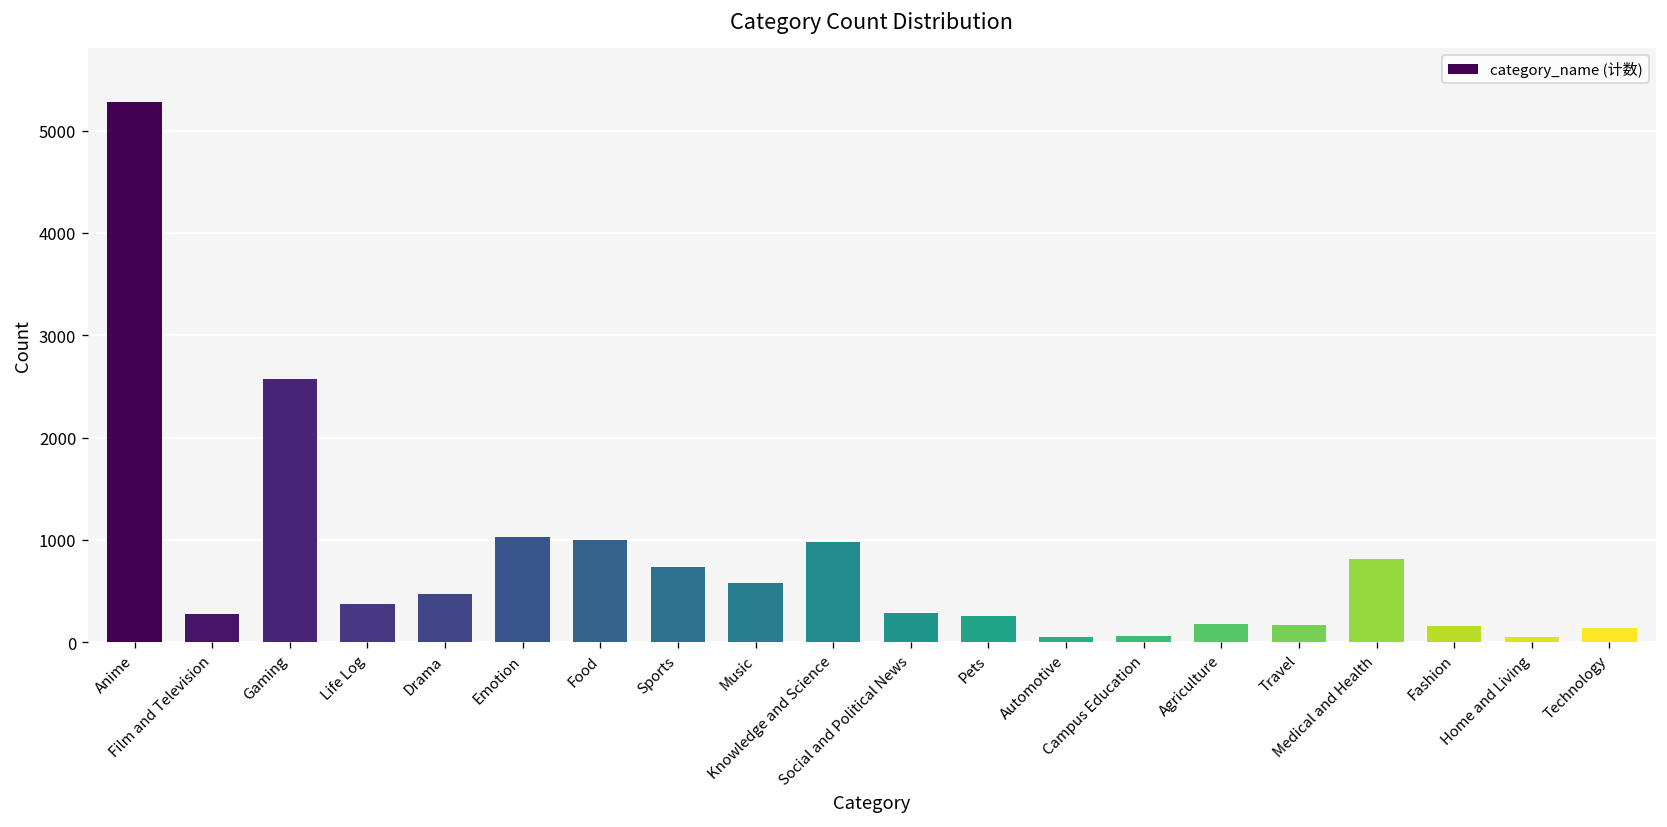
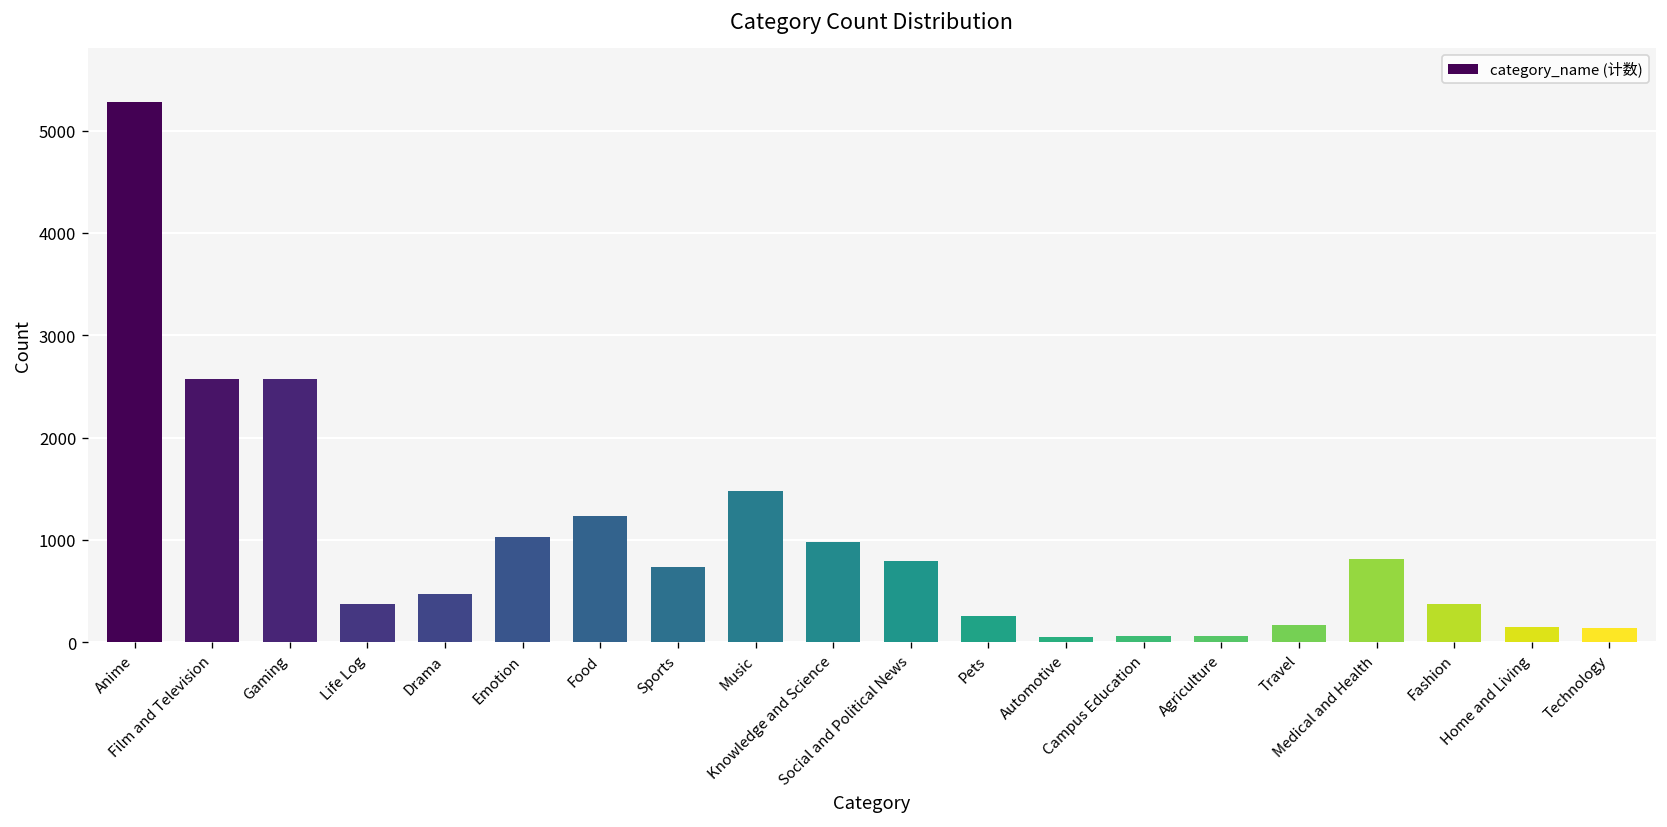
  {
    "Anime": 5300,
-   "Film and Television": 300,
+   "Film and Television": 2600,
    "Gaming": 2600,
    "Life Log": 400,
    "Drama": 500,
    "Emotion": 1000,
-   "Food": 1000,
+   "Food": 1200,
    "Sports": 700,
-   "Music": 600,
+   "Music": 1500,
    "Knowledge and Science": 1000,
-   "Social and Political News": 300,
+   "Social and Political News": 800,
    "Pets": 300,
    "Automotive": 100,
    "Campus Education": 100,
-   "Agriculture": 200,
+   "Agriculture": 100,
    "Travel": 200,
    "Medical and Health": 800,
-   "Fashion": 200,
-   "Home and Living": 0,
+   "Fashion": 400,
+   "Home and Living": 100,
    "Technology": 100
  }
